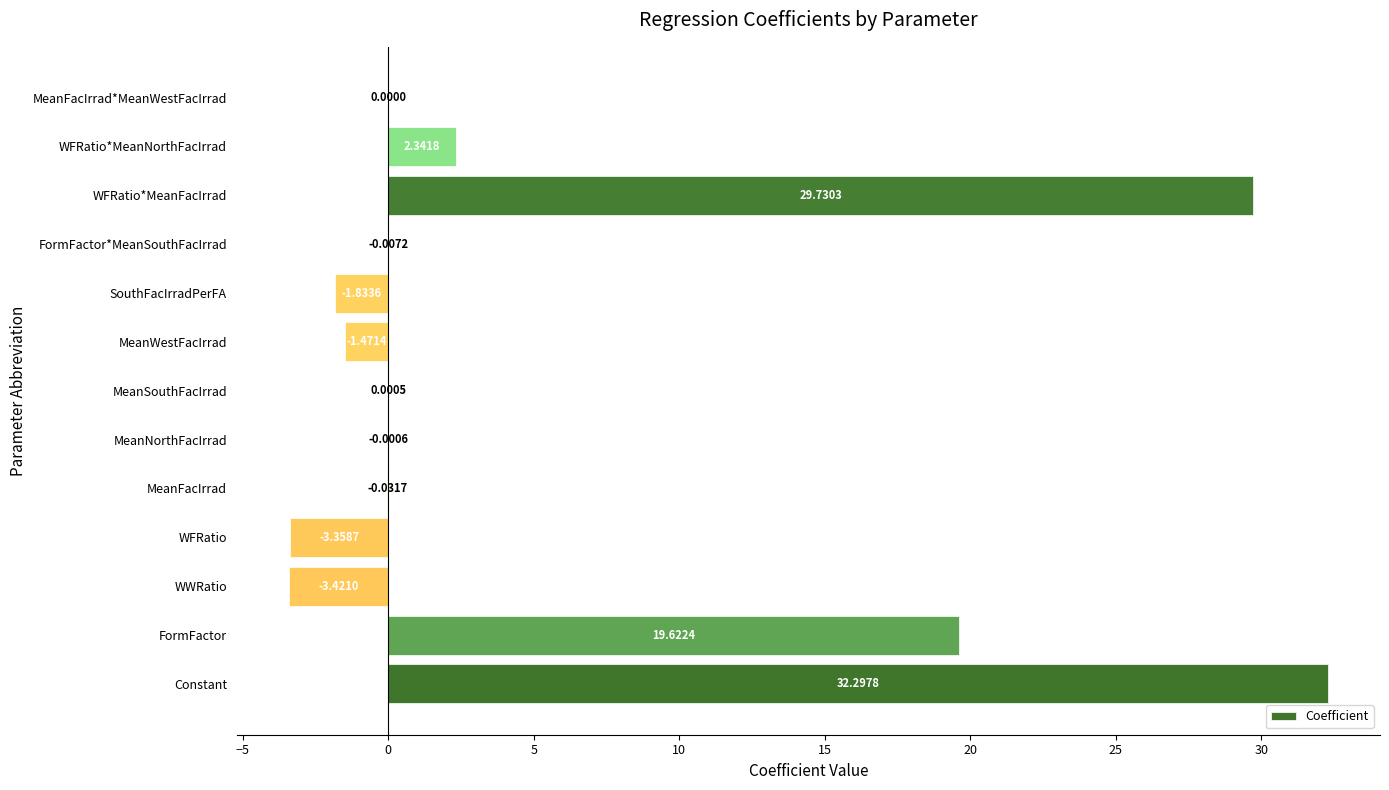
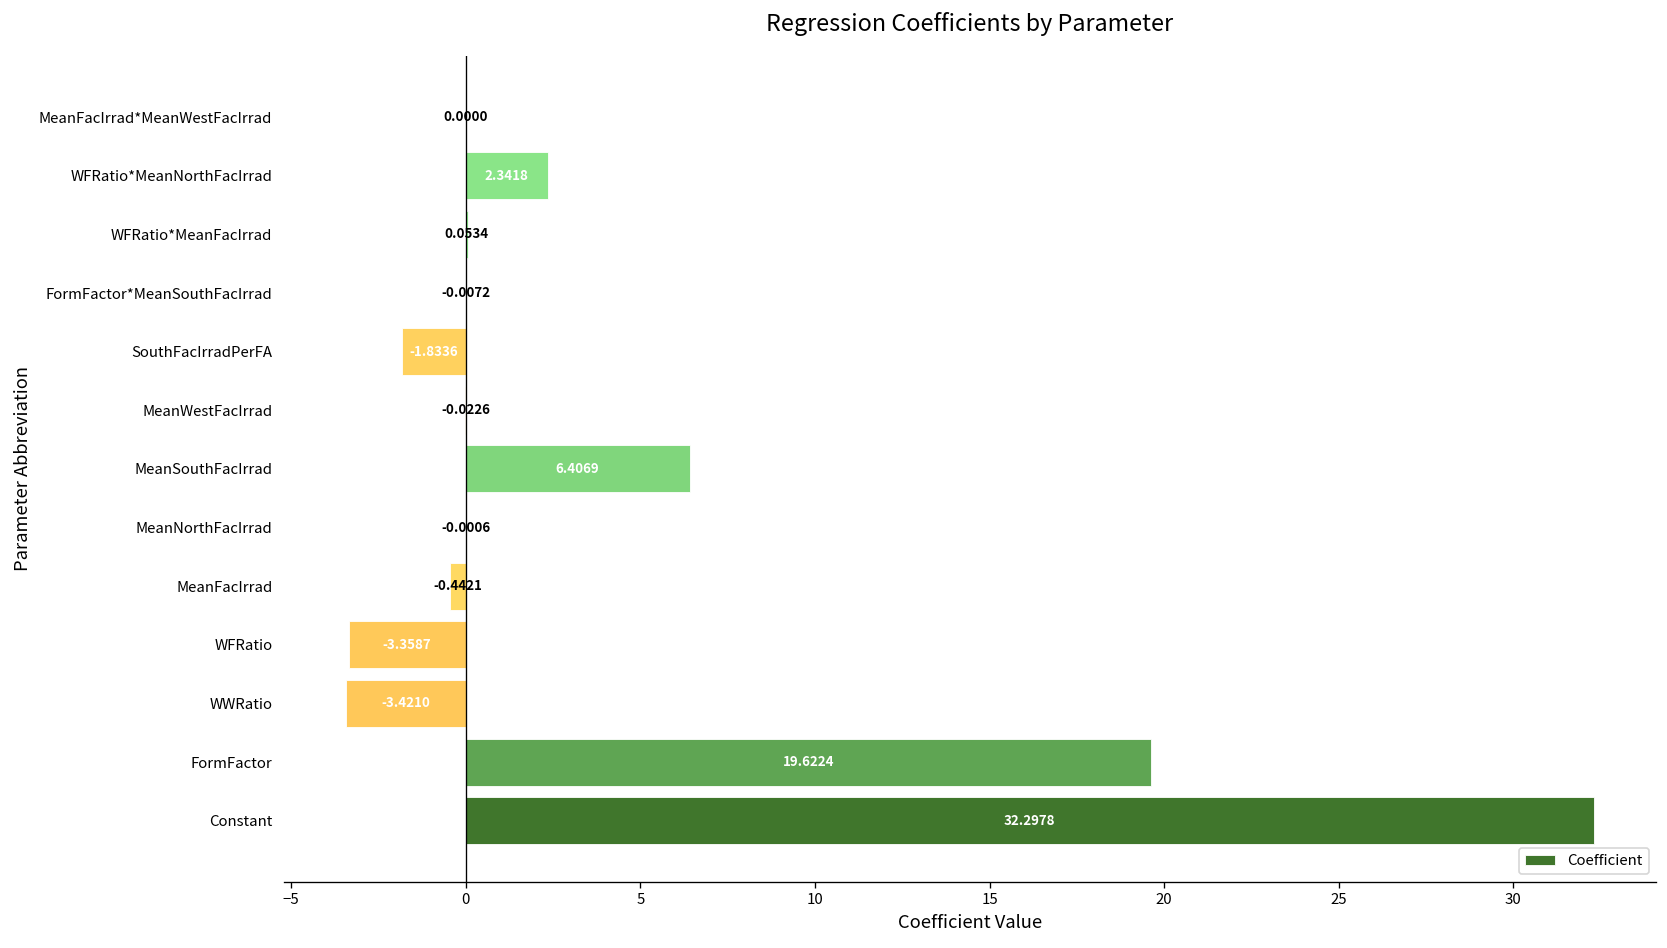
  {
    "MeanFacIrrad*MeanWestFacIrrad": 0.0000,
    "WFRatio*MeanNorthFacIrrad": 2.3418,
-   "WFRatio*MeanFacIrrad": 29.7303,
+   "WFRatio*MeanFacIrrad": 0.0534,
    "FormFactor*MeanSouthFacIrrad": -0.0072,
    "SouthFacIrradPerFA": -1.8336,
-   "MeanWestFacIrrad": -1.4714,
-   "MeanSouthFacIrrad": 0.0005,
+   "MeanWestFacIrrad": -0.0226,
+   "MeanSouthFacIrrad": 6.4069,
    "MeanNorthFacIrrad": -0.0006,
-   "MeanFacIrrad": -0.0317,
+   "MeanFacIrrad": -0.4421,
    "WFRatio": -3.3587,
    "WWRatio": -3.4210,
    "FormFactor": 19.6224,
    "Constant": 32.2978
  }
